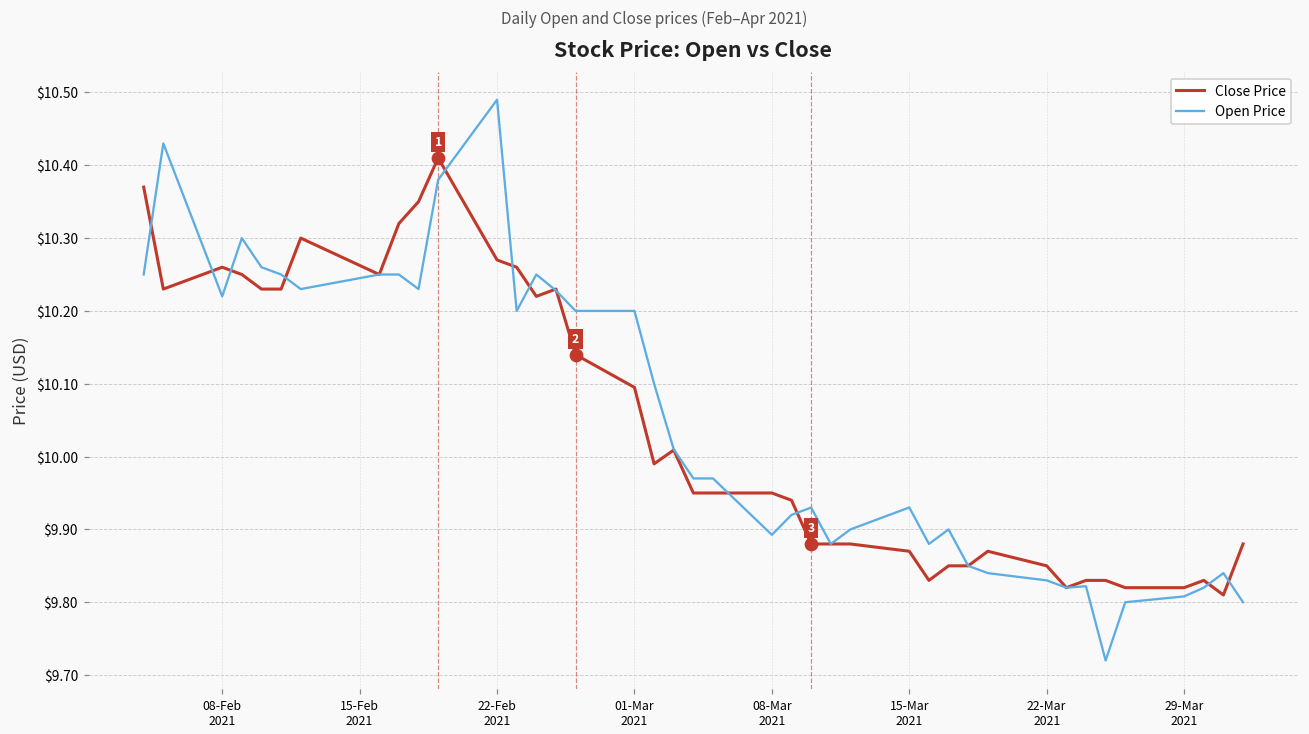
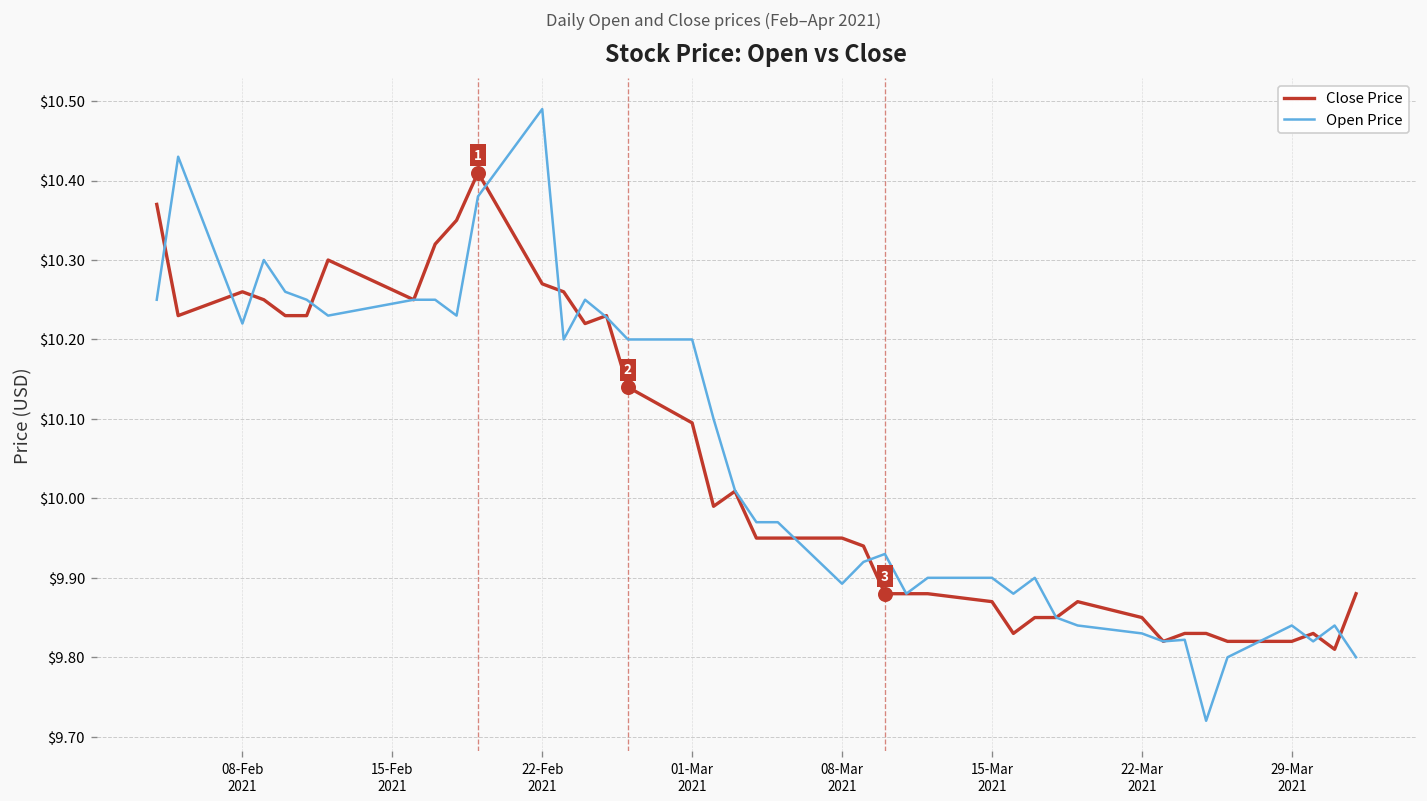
  {
    "Open Price": {
      "08-Feb 2021": "$10.22",
      "22-Feb 2021": "$10.49",
      "01-Mar 2021": "$10.20",
      "08-Mar 2021": "$9.89",
-     "15-Mar 2021": "$9.93",
+     "15-Mar 2021": "$9.90",
      "22-Mar 2021": "$9.83",
-     "29-Mar 2021": "$9.81"
+     "29-Mar 2021": "$9.84"
    }
  }
